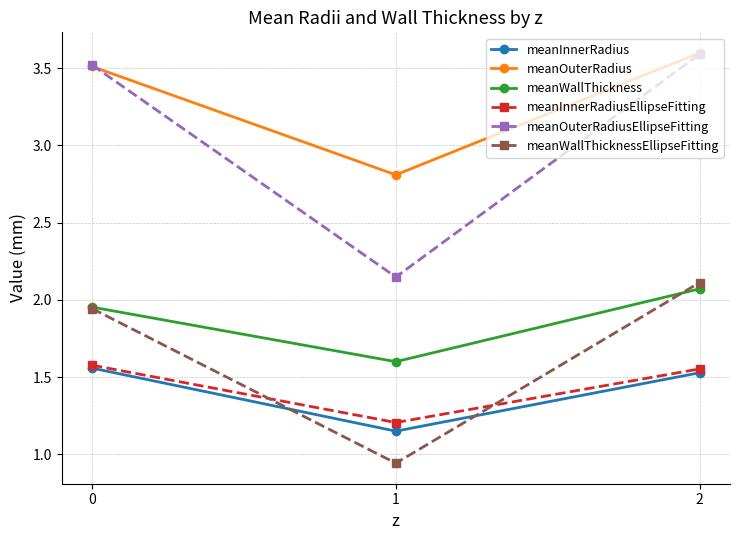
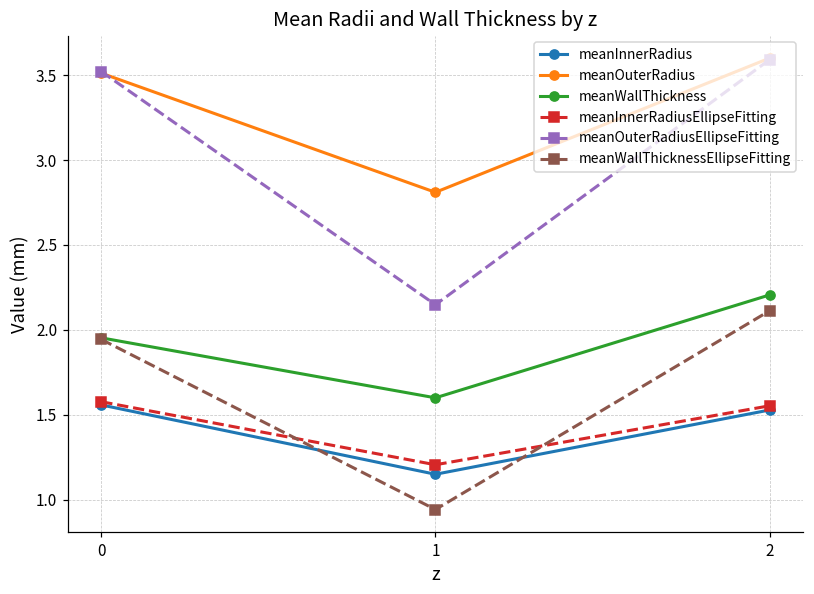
  {
    "meanInnerRadius": {
      "0": 1.56,
      "1": 1.15,
      "2": 1.53
    },
    "meanOuterRadius": {
      "1": 2.81
    },
    "meanWallThickness": {
      "1": 1.60,
-     "2": 2.07
+     "2": 2.21
    },
    "meanInnerRadiusEllipseFitting": {
      "0": 1.58,
      "1": 1.21,
      "2": 1.55
    },
    "meanOuterRadiusEllipseFitting": {
      "1": 2.15
    },
    "meanWallThicknessEllipseFitting": {
      "1": 0.94,
      "2": 2.11
    }
  }
